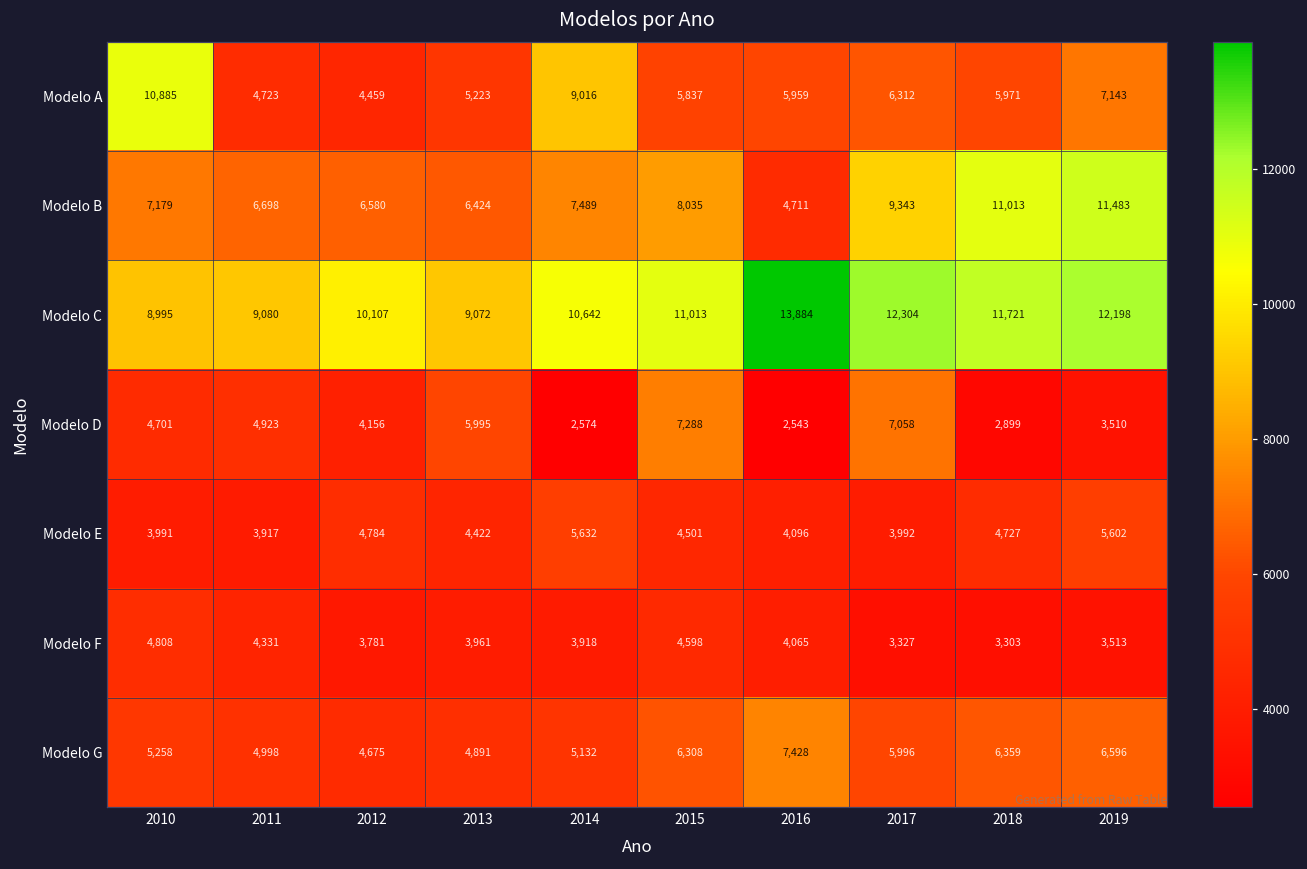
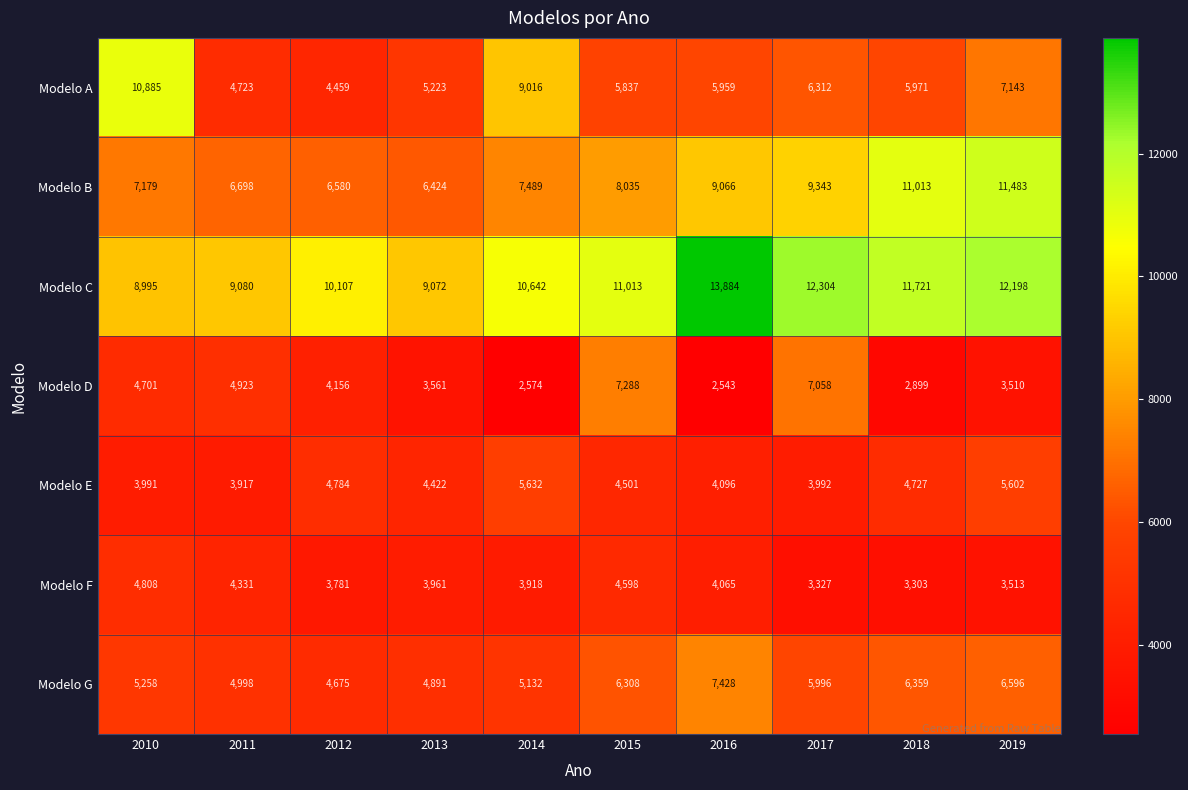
  {
    "Modelo A": {
      "2010": "10,885",
      "2011": "4,723",
      "2012": "4,459",
      "2013": "5,223",
      "2014": "9,016",
      "2015": "5,837",
      "2016": "5,959",
      "2017": "6,312",
      "2018": "5,971",
      "2019": "7,143"
    },
    "Modelo B": {
      "2010": "7,179",
      "2011": "6,698",
      "2012": "6,580",
      "2013": "6,424",
      "2014": "7,489",
      "2015": "8,035",
-     "2016": "4,711",
+     "2016": "9,066",
      "2017": "9,343",
      "2018": "11,013",
      "2019": "11,483"
    },
    "Modelo C": {
      "2010": "8,995",
      "2011": "9,080",
      "2012": "10,107",
      "2013": "9,072",
      "2014": "10,642",
      "2015": "11,013",
      "2016": "13,884",
      "2017": "12,304",
      "2018": "11,721",
      "2019": "12,198"
    },
    "Modelo D": {
      "2010": "4,701",
      "2011": "4,923",
      "2012": "4,156",
-     "2013": "5,995",
+     "2013": "3,561",
      "2014": "2,574",
      "2015": "7,288",
      "2016": "2,543",
      "2017": "7,058",
      "2018": "2,899",
      "2019": "3,510"
    },
    "Modelo E": {
      "2010": "3,991",
      "2011": "3,917",
      "2012": "4,784",
      "2013": "4,422",
      "2014": "5,632",
      "2015": "4,501",
      "2016": "4,096",
      "2017": "3,992",
      "2018": "4,727",
      "2019": "5,602"
    },
    "Modelo F": {
      "2010": "4,808",
      "2011": "4,331",
      "2012": "3,781",
      "2013": "3,961",
      "2014": "3,918",
      "2015": "4,598",
      "2016": "4,065",
      "2017": "3,327",
      "2018": "3,303",
      "2019": "3,513"
    },
    "Modelo G": {
      "2010": "5,258",
      "2011": "4,998",
      "2012": "4,675",
      "2013": "4,891",
      "2014": "5,132",
      "2015": "6,308",
      "2016": "7,428",
      "2017": "5,996",
      "2018": "6,359"
    }
  }
